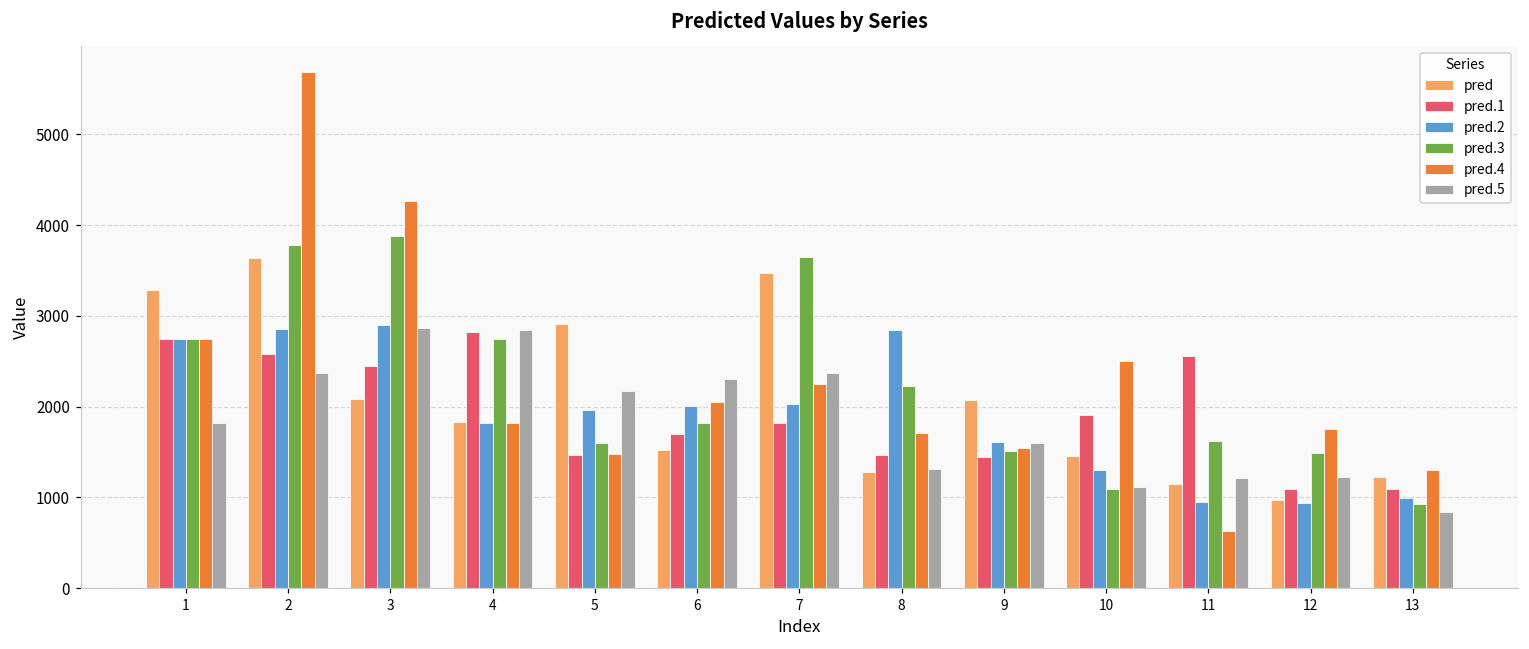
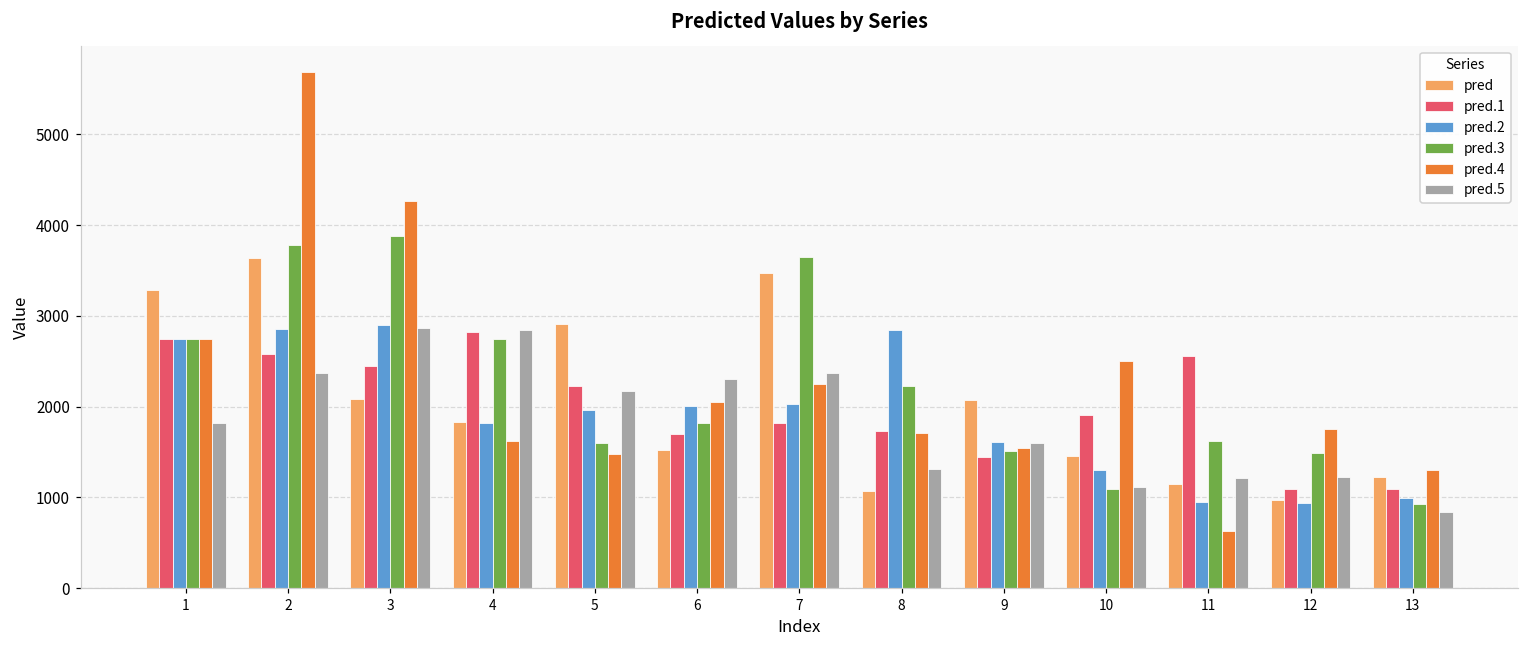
  {
    "pred": {
      "1": 3300,
      "2": 3600,
      "3": 2100,
      "4": 1800,
      "5": 2900,
      "6": 1500,
      "7": 3500,
-     "8": 1300,
+     "8": 1100,
      "9": 2100,
      "10": 1500,
      "11": 1200,
      "12": 1000,
      "13": 1200
    },
    "pred.1": {
      "1": 2700,
      "2": 2600,
      "3": 2400,
      "4": 2800,
-     "5": 1500,
+     "5": 2200,
      "6": 1700,
      "7": 1800,
-     "8": 1500,
+     "8": 1700,
      "9": 1500,
      "10": 1900,
      "11": 2600,
      "12": 1100,
      "13": 1100
    },
    "pred.2": {
      "1": 2700,
      "2": 2900,
      "3": 2900,
      "4": 1800,
      "5": 2000,
      "6": 2000,
      "7": 2000,
      "8": 2800,
      "9": 1600,
      "10": 1300,
      "11": 1000,
      "12": 900,
      "13": 1000
    },
    "pred.3": {
      "1": 2700,
      "2": 3800,
      "3": 3900,
      "4": 2700,
      "5": 1600,
      "6": 1800,
      "7": 3700,
      "8": 2200,
      "9": 1500,
      "10": 1100,
      "11": 1600,
      "12": 1500,
      "13": 900
    },
    "pred.4": {
      "1": 2700,
      "2": 5700,
      "3": 4300,
-     "4": 1800,
+     "4": 1600,
      "5": 1500,
      "6": 2100,
      "7": 2200,
      "8": 1700,
      "9": 1500,
      "10": 2500,
      "11": 600,
      "12": 1800,
      "13": 1300
    },
    "pred.5": {
      "1": 1800,
      "2": 2400,
      "3": 2900,
      "4": 2800,
      "5": 2200,
      "6": 2300,
      "7": 2400,
      "8": 1300,
      "9": 1600,
      "10": 1100,
      "11": 1200,
      "12": 1200,
      "13": 800
    }
  }
